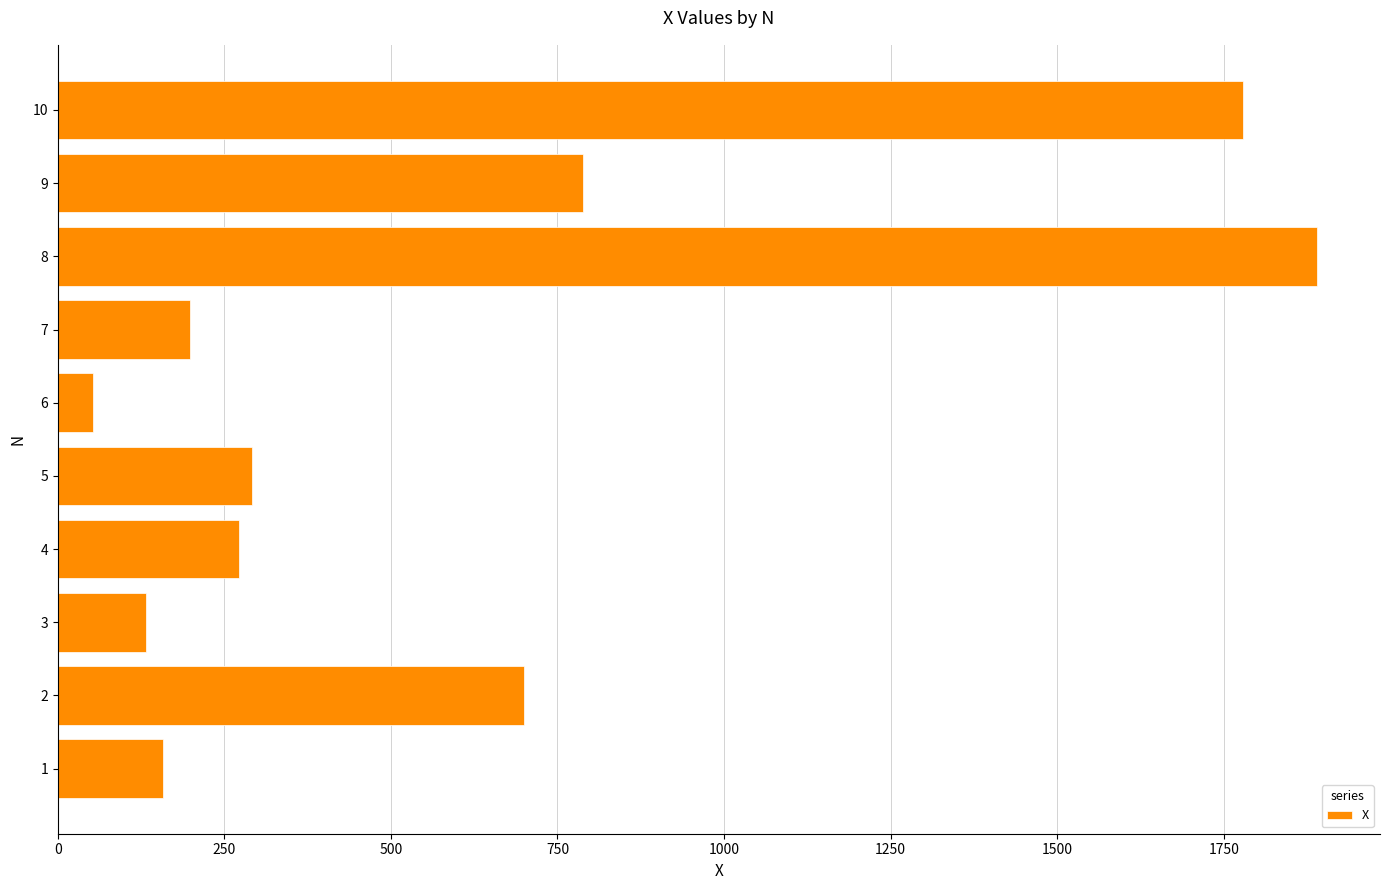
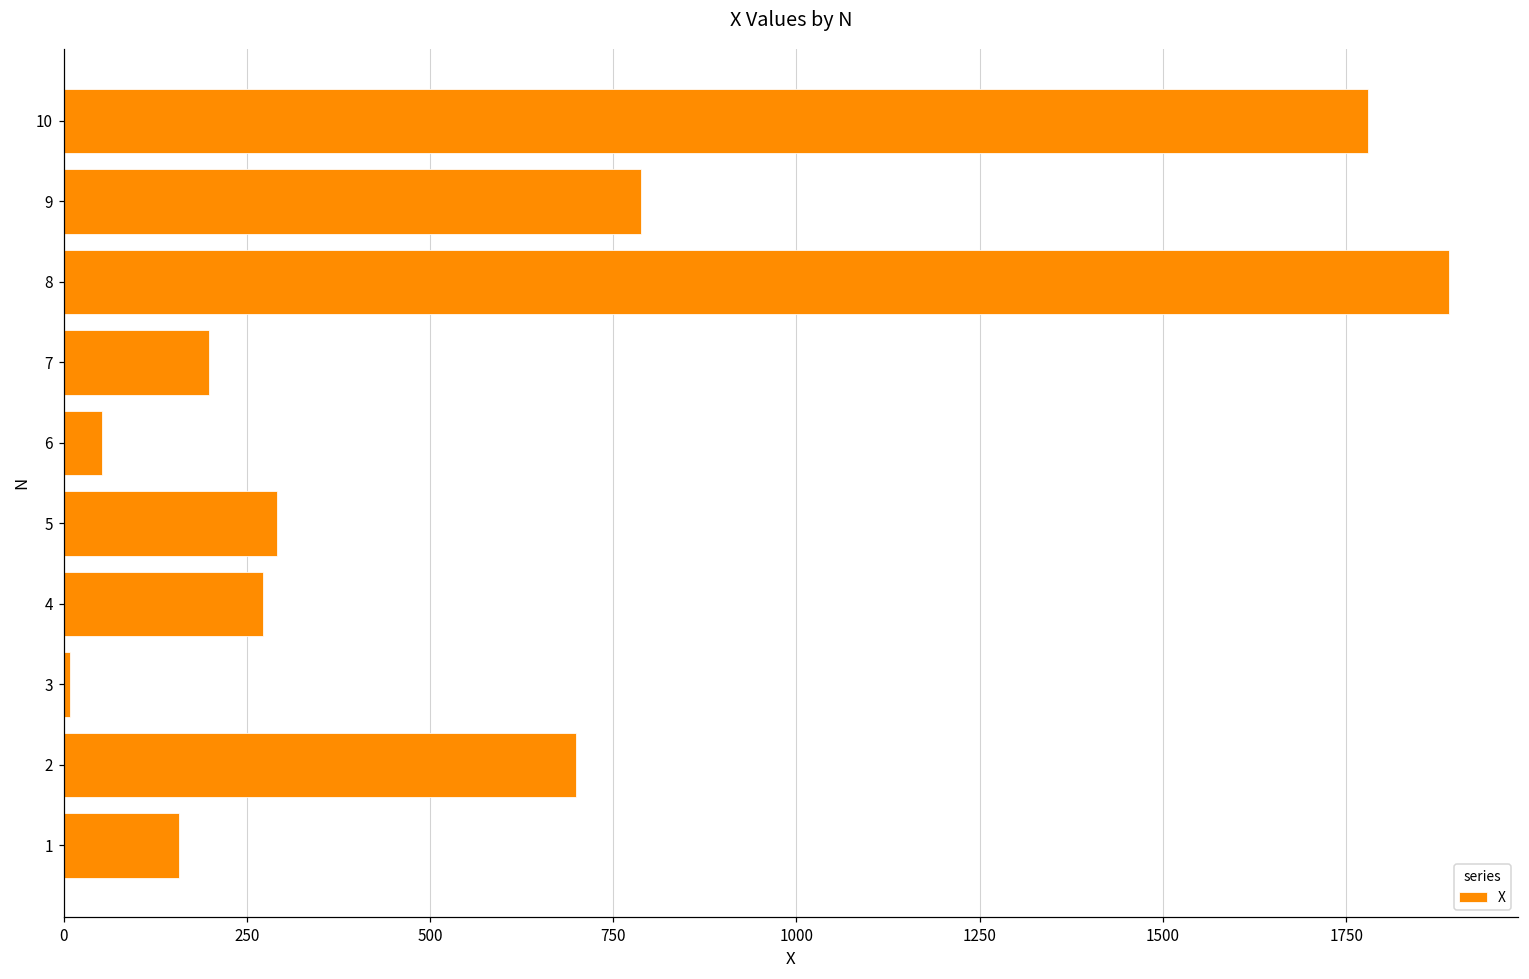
  {
    "10": 1780,
    "9": 790,
    "8": 1890,
    "7": 200,
    "6": 50,
    "5": 290,
    "4": 270,
-   "3": 130,
+   "3": 10,
    "2": 700,
    "1": 160
  }
